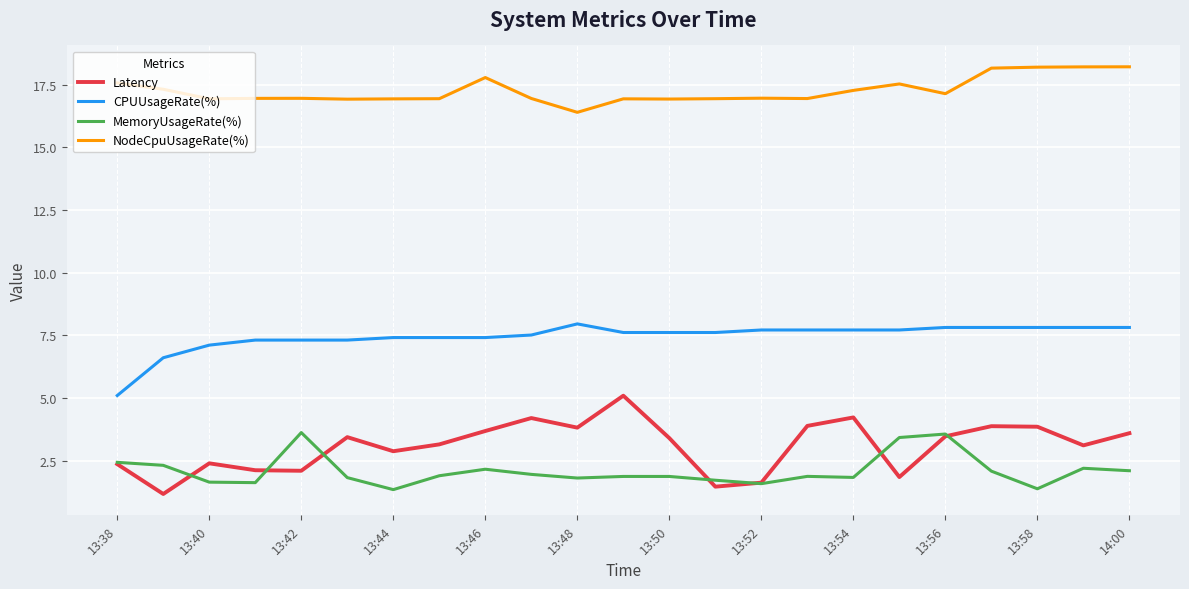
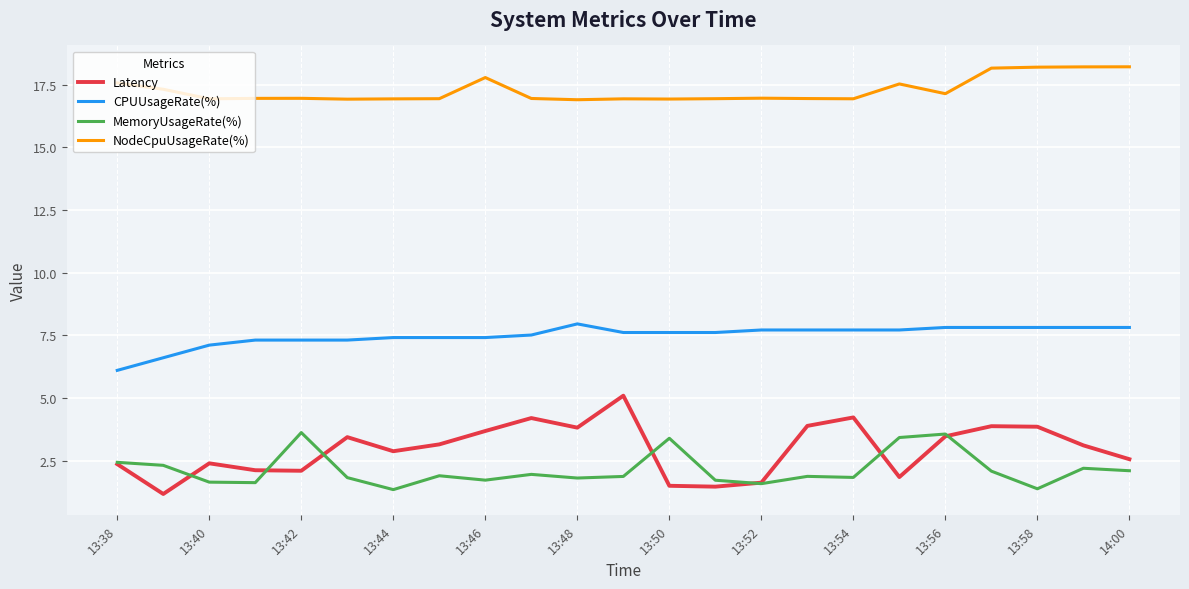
  {
    "Latency": {
      "13:40": 2.4,
      "13:42": 2.1,
      "13:44": 2.9,
      "13:46": 3.7,
      "13:48": 3.8,
-     "13:50": 3.4,
+     "13:50": 1.5,
      "13:54": 4.2,
      "13:58": 3.8,
-     "14:00": 3.6
+     "14:00": 2.6
    },
    "CPUUsageRate(%)": {
-     "13:38": 5.1,
+     "13:38": 6.1,
      "13:40": 7.1,
      "13:42": 7.3,
      "13:44": 7.4,
      "13:46": 7.4,
      "13:48": 8.0,
      "13:50": 7.6,
      "13:52": 7.7,
      "13:54": 7.7,
      "13:56": 7.8,
      "13:58": 7.8,
      "14:00": 7.8
    },
    "MemoryUsageRate(%)": {
      "13:40": 1.6,
      "13:42": 3.6,
      "13:44": 1.3,
-     "13:46": 2.2,
+     "13:46": 1.7,
      "13:48": 1.8,
-     "13:50": 1.9,
+     "13:50": 3.4,
      "13:54": 1.8,
      "13:58": 1.4,
      "14:00": 2.1
    },
    "NodeCpuUsageRate(%)": {
      "13:42": 17.0,
      "13:44": 16.9,
      "13:46": 17.8,
-     "13:48": 16.4,
+     "13:48": 16.9,
      "13:50": 16.9,
      "13:52": 17.0,
-     "13:54": 17.3,
+     "13:54": 16.9,
      "13:56": 17.1,
      "13:58": 18.2,
      "14:00": 18.2
    }
  }
